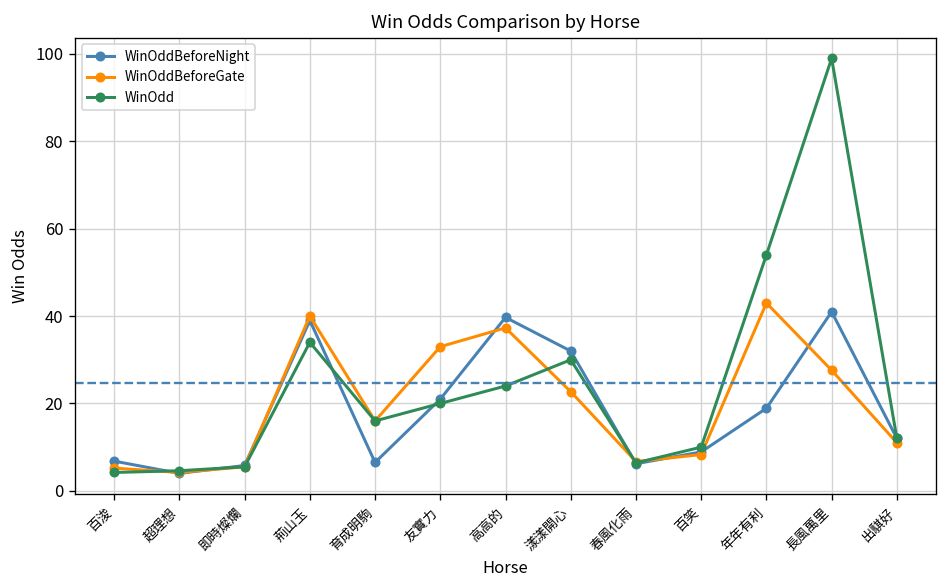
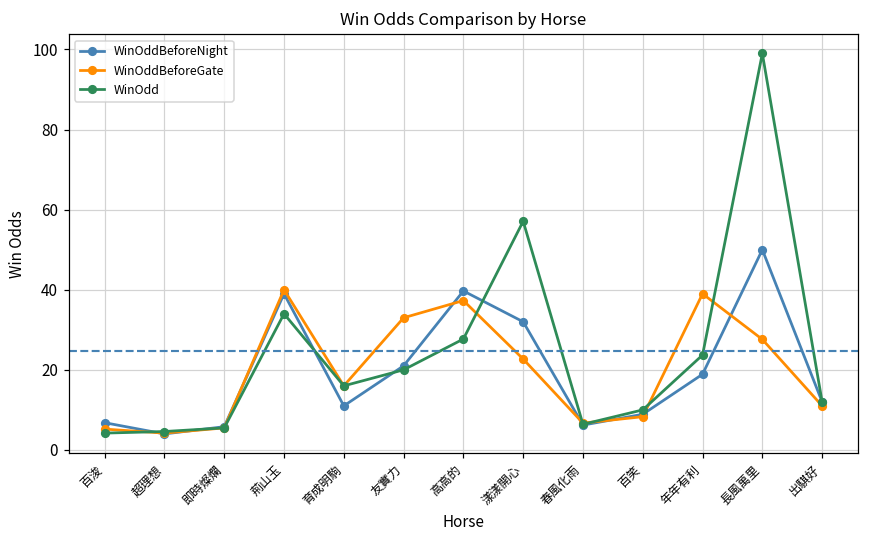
  {
    "WinOddBeforeNight": {
      "百浚": 7,
      "荊山玉": 39,
-     "育成明駒": 7,
+     "育成明駒": 11,
      "友實力": 21,
      "高高的": 40,
      "漾漾開心": 32,
      "年年有利": 19,
-     "長風萬里": 41
+     "長風萬里": 50
    },
    "WinOddBeforeGate": {
      "百浚": 5,
      "荊山玉": 40,
      "友實力": 33,
      "高高的": 37,
      "漾漾開心": 23,
-     "年年有利": 43,
+     "年年有利": 39,
      "長風萬里": 28,
      "出騏好": 11
    },
    "WinOdd": {
      "百浚": 4,
      "荊山玉": 34,
      "友實力": 20,
-     "高高的": 24,
-     "漾漾開心": 30,
+     "高高的": 28,
+     "漾漾開心": 57,
      "百笑": 10,
-     "年年有利": 54,
+     "年年有利": 24,
      "長風萬里": 99
    }
  }
